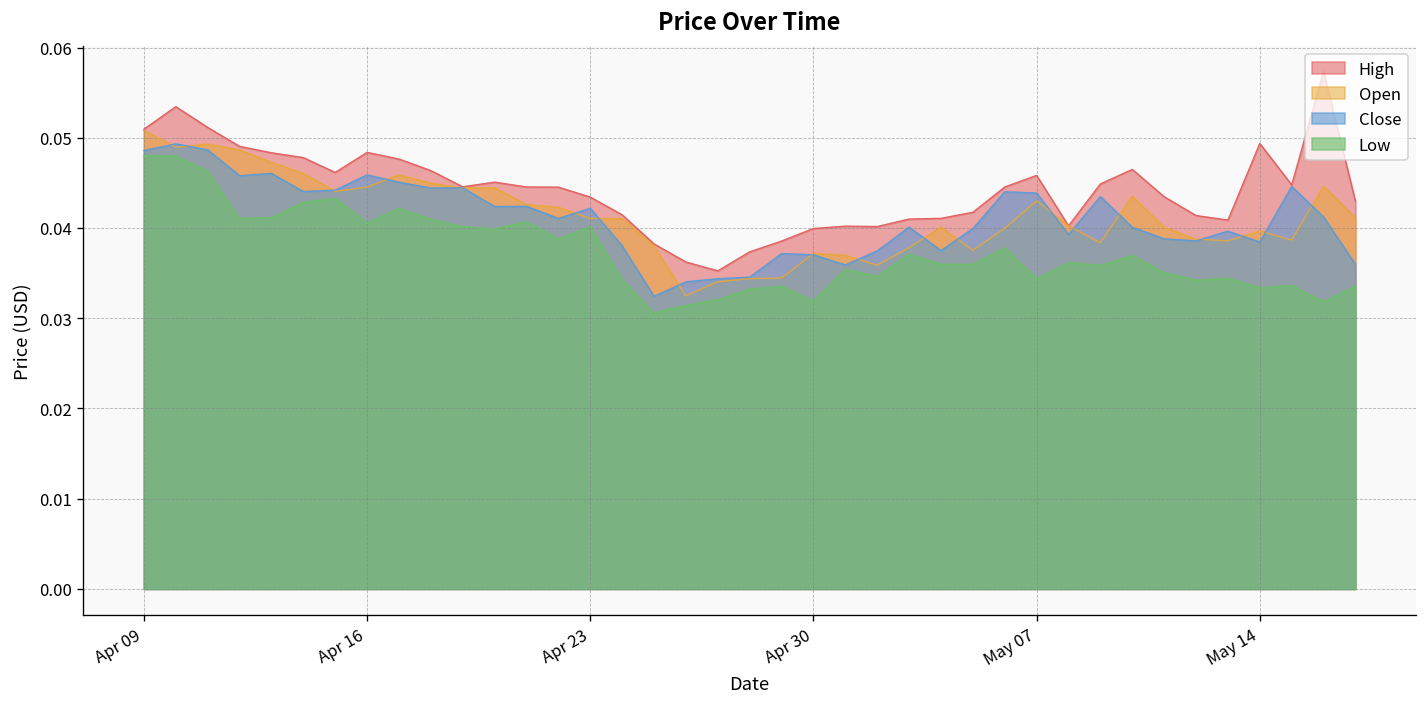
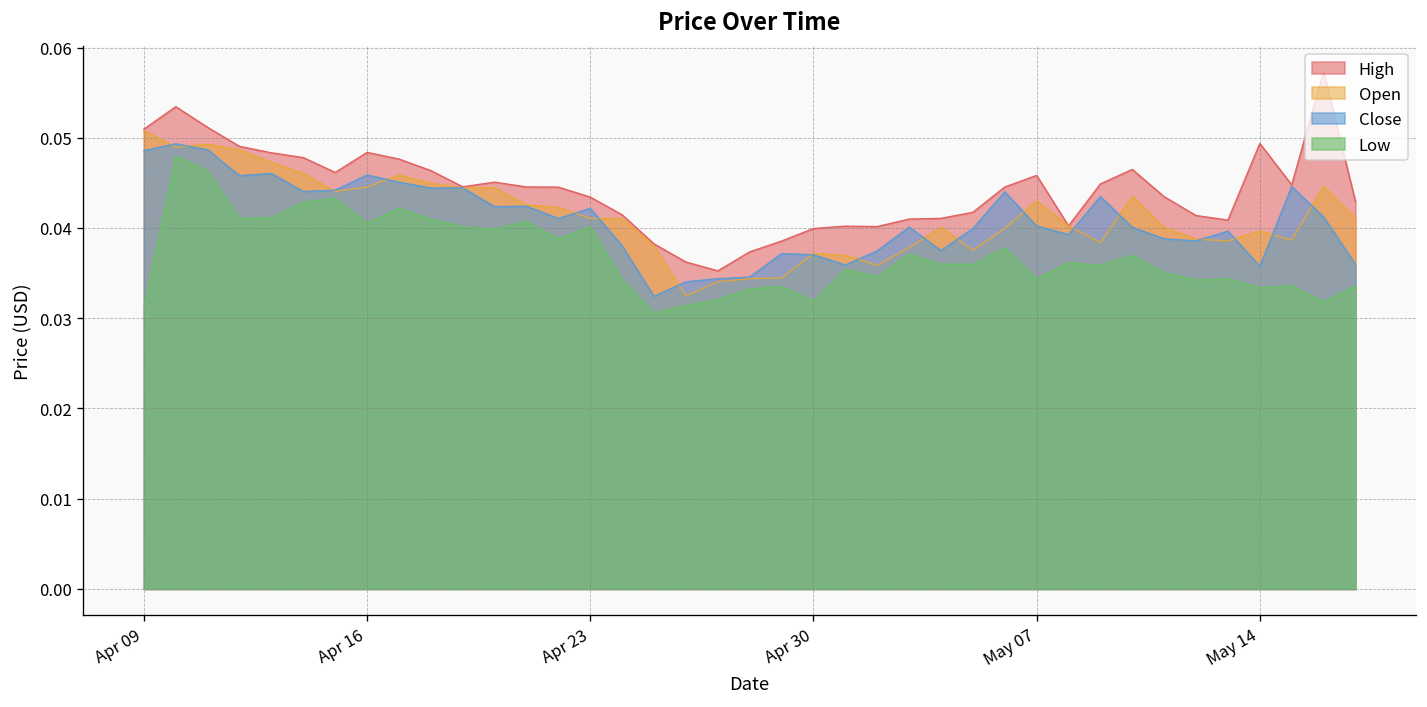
  {
    "High": {
      "Apr 16": 0.048,
      "Apr 23": 0.043,
      "Apr 30": 0.040,
      "May 07": 0.046,
      "May 14": 0.049
    },
    "Open": {
      "Apr 16": 0.045,
      "Apr 23": 0.041,
      "May 07": 0.043,
      "May 14": 0.040
    },
    "Close": {
      "Apr 09": 0.049,
      "Apr 16": 0.046,
      "Apr 23": 0.042,
-     "May 07": 0.044,
-     "May 14": 0.038
+     "May 07": 0.040,
+     "May 14": 0.036
    },
    "Low": {
-     "Apr 09": 0.048,
+     "Apr 09": 0.031,
      "Apr 16": 0.041,
      "Apr 23": 0.040,
      "Apr 30": 0.032,
      "May 07": 0.034,
      "May 14": 0.033
    }
  }
